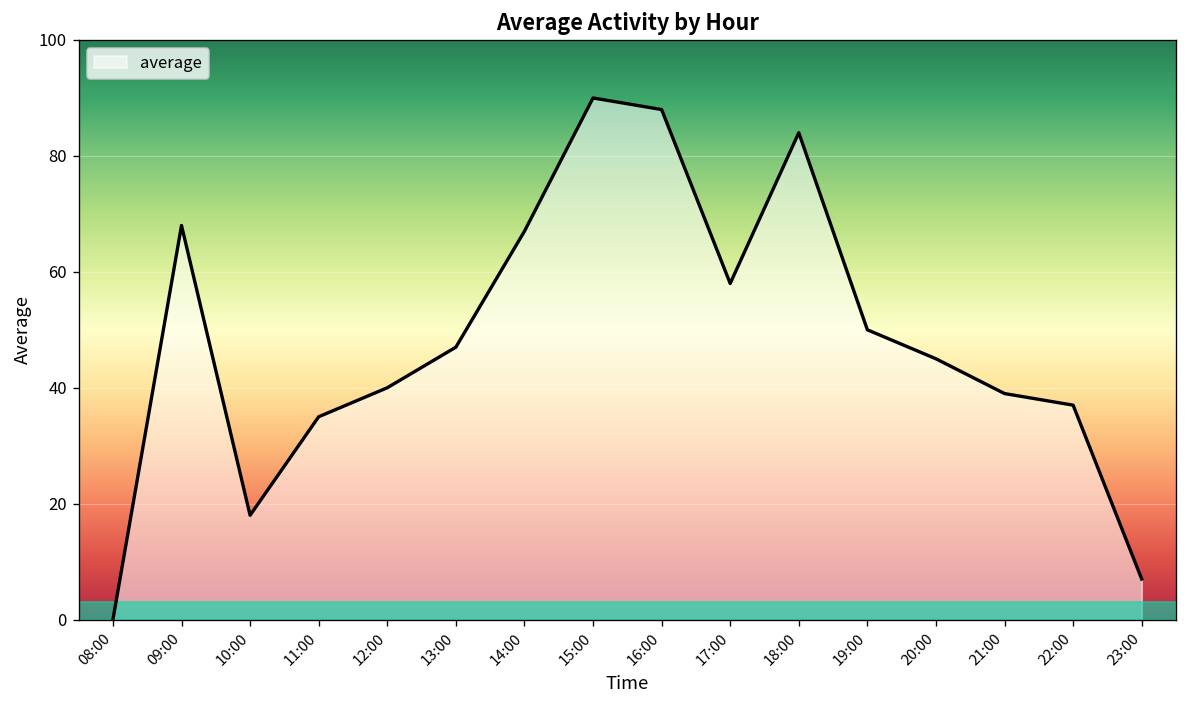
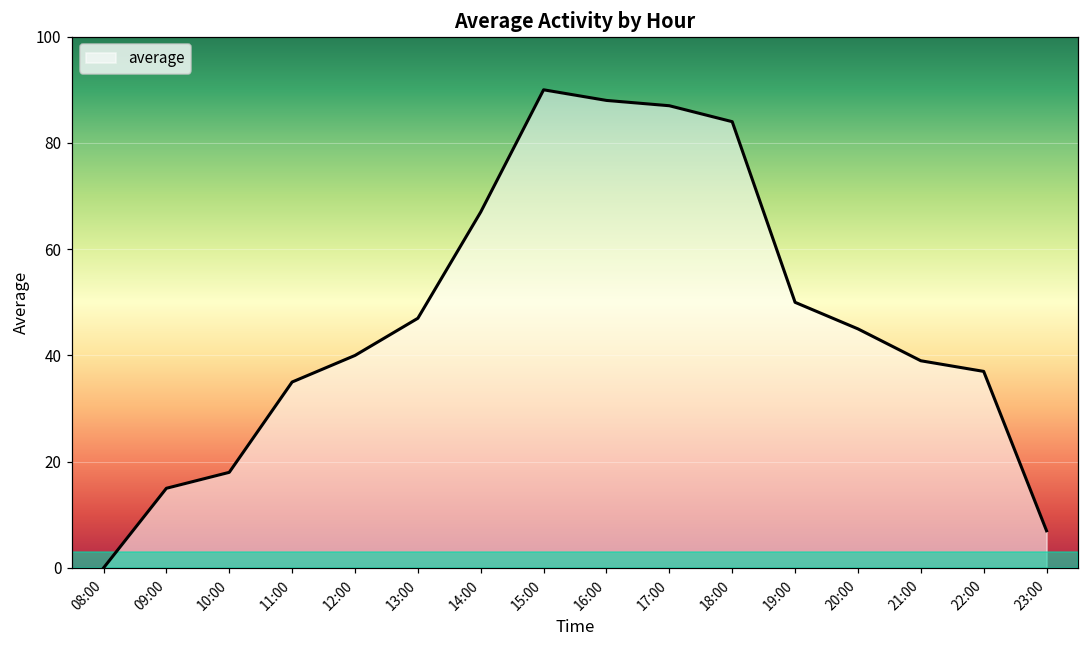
  {
-   "09:00": 68,
+   "09:00": 15,
    "10:00": 18,
    "11:00": 35,
    "12:00": 40,
    "13:00": 47,
    "14:00": 67,
    "15:00": 90,
    "16:00": 88,
-   "17:00": 58,
+   "17:00": 87,
    "18:00": 84,
    "19:00": 50,
    "20:00": 45,
    "21:00": 39,
    "22:00": 37,
    "23:00": 7
  }
